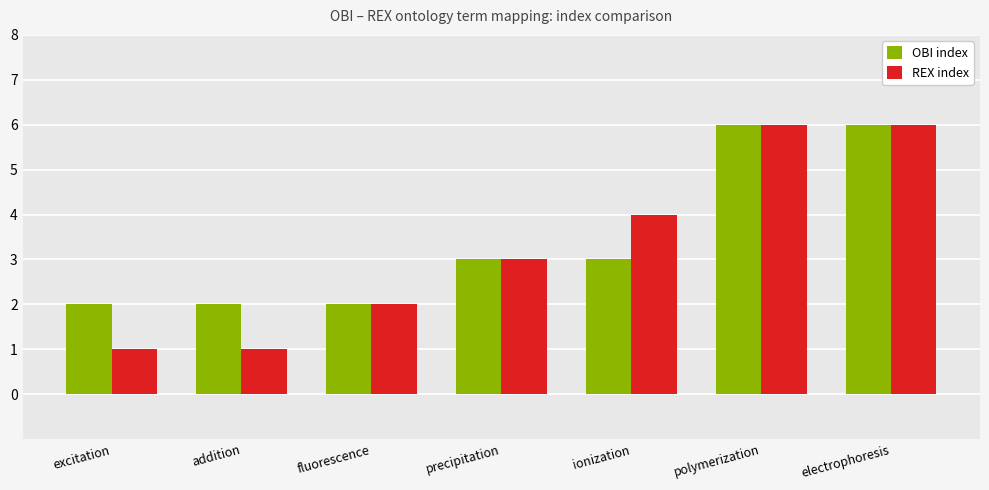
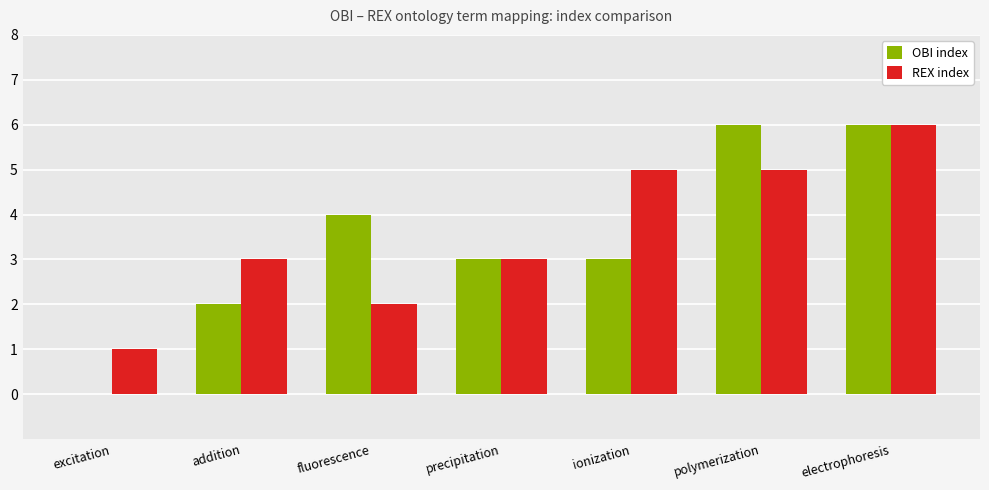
  {
    "OBI index": {
-     "excitation": 2,
+     "excitation": 0,
      "addition": 2,
-     "fluorescence": 2,
+     "fluorescence": 4,
      "precipitation": 3,
      "ionization": 3,
      "polymerization": 6,
      "electrophoresis": 6
    },
    "REX index": {
      "excitation": 1,
-     "addition": 1,
+     "addition": 3,
      "fluorescence": 2,
      "precipitation": 3,
-     "ionization": 4,
-     "polymerization": 6,
+     "ionization": 5,
+     "polymerization": 5,
      "electrophoresis": 6
    }
  }
